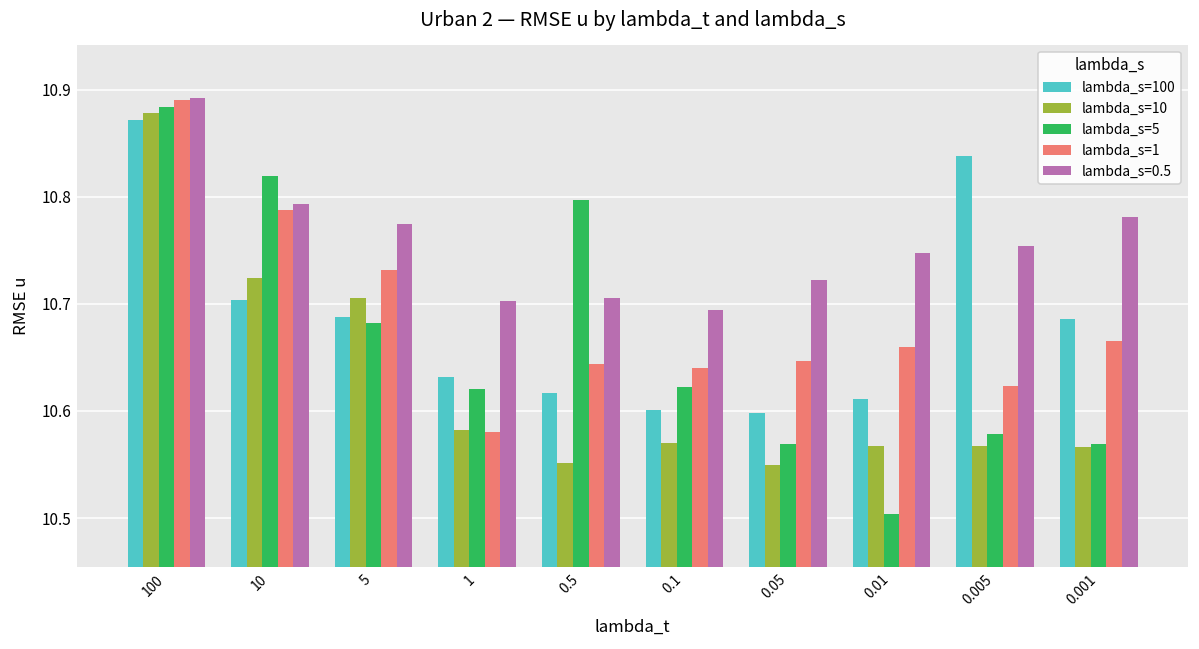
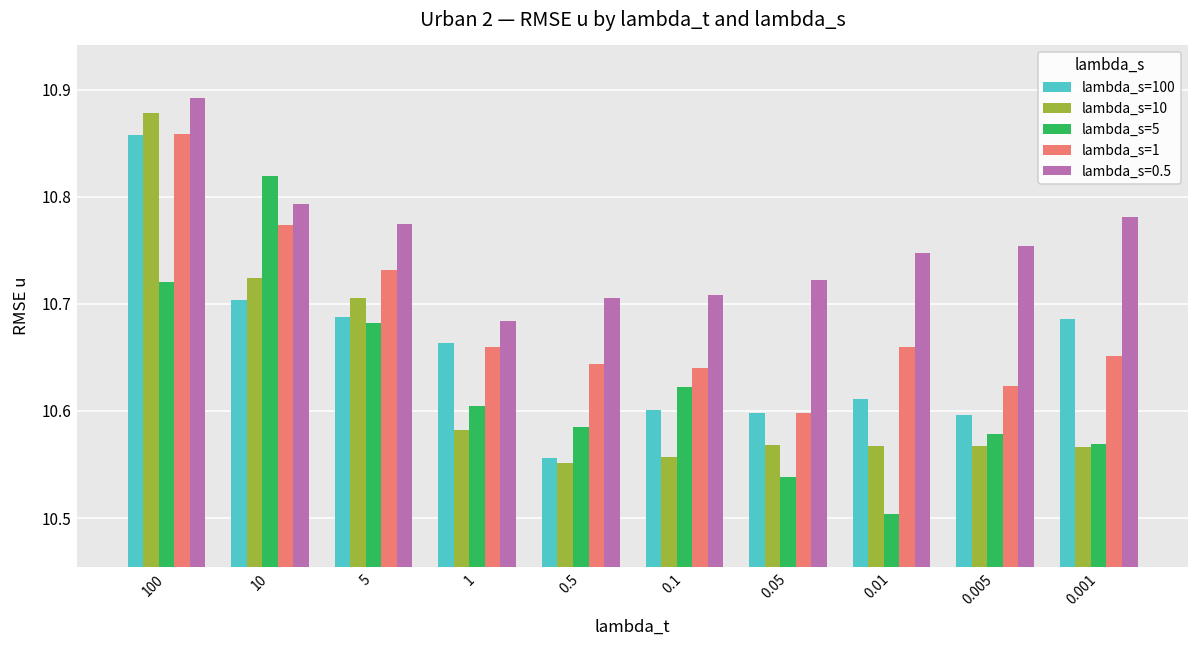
  {
    "lambda_s=100": {
-     "100": 10.87,
+     "100": 10.86,
      "10": 10.70,
      "5": 10.69,
-     "1": 10.63,
-     "0.5": 10.62,
+     "1": 10.66,
+     "0.5": 10.56,
      "0.1": 10.60,
      "0.05": 10.60,
      "0.01": 10.61,
-     "0.005": 10.84,
+     "0.005": 10.60,
      "0.001": 10.69
    },
    "lambda_s=10": {
      "100": 10.88,
      "10": 10.72,
      "5": 10.71,
      "1": 10.58,
      "0.5": 10.55,
-     "0.1": 10.57,
-     "0.05": 10.55,
+     "0.1": 10.56,
+     "0.05": 10.57,
      "0.01": 10.57,
      "0.005": 10.57,
      "0.001": 10.57
    },
    "lambda_s=5": {
-     "100": 10.88,
+     "100": 10.72,
      "10": 10.82,
      "5": 10.68,
-     "1": 10.62,
-     "0.5": 10.80,
+     "1": 10.60,
+     "0.5": 10.59,
      "0.1": 10.62,
-     "0.05": 10.57,
+     "0.05": 10.54,
      "0.01": 10.50,
      "0.005": 10.58,
      "0.001": 10.57
    },
    "lambda_s=1": {
-     "100": 10.89,
-     "10": 10.79,
+     "100": 10.86,
+     "10": 10.77,
      "5": 10.73,
-     "1": 10.58,
+     "1": 10.66,
      "0.5": 10.64,
      "0.1": 10.64,
-     "0.05": 10.65,
+     "0.05": 10.60,
      "0.01": 10.66,
      "0.005": 10.62,
-     "0.001": 10.66
+     "0.001": 10.65
    },
    "lambda_s=0.5": {
      "100": 10.89,
      "10": 10.79,
      "5": 10.77,
-     "1": 10.70,
+     "1": 10.68,
      "0.5": 10.71,
-     "0.1": 10.69,
+     "0.1": 10.71,
      "0.05": 10.72,
      "0.01": 10.75,
      "0.005": 10.75,
      "0.001": 10.78
    }
  }
